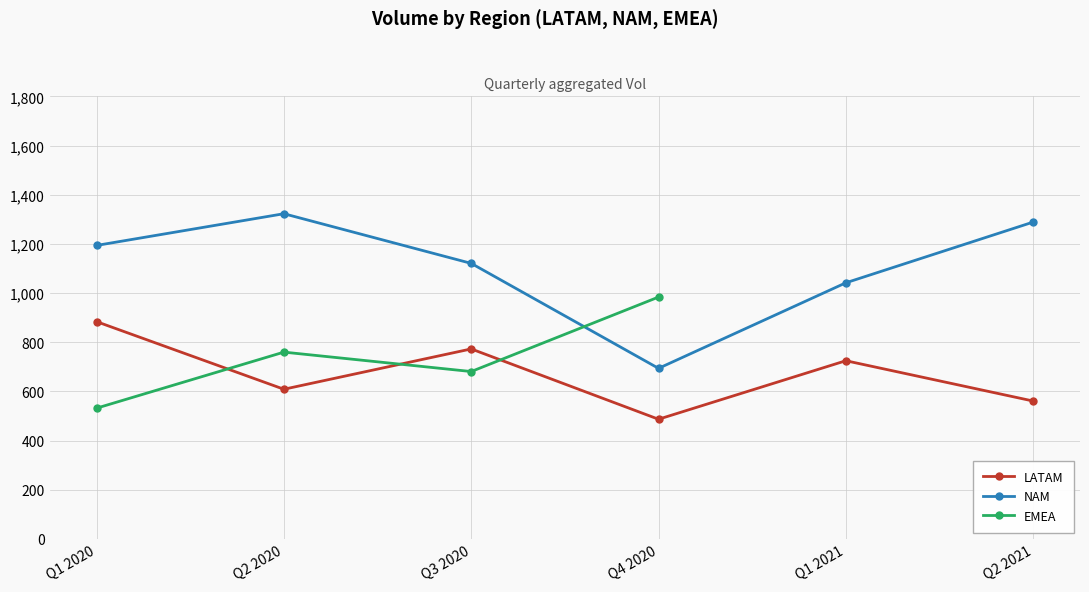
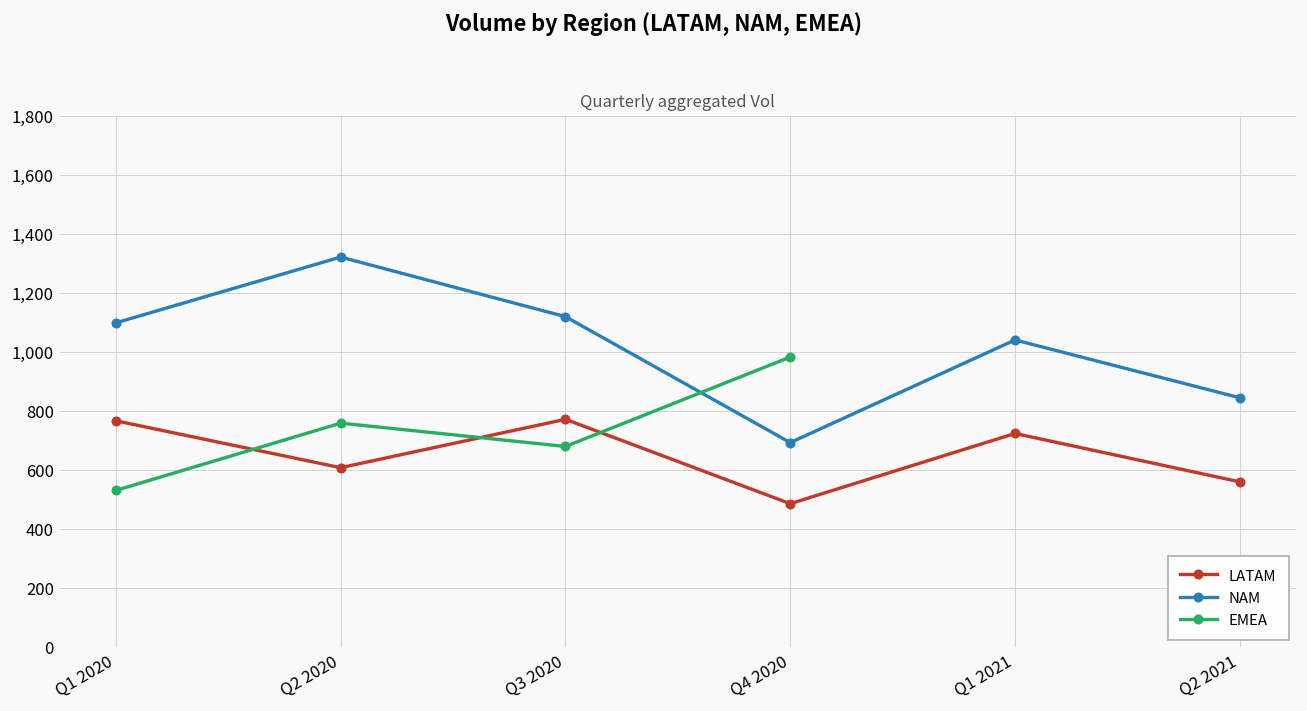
  {
    "LATAM": {
-     "Q1 2020": "880",
+     "Q1 2020": "770",
      "Q2 2020": "610",
      "Q3 2020": "770",
      "Q4 2020": "490",
      "Q1 2021": "730",
      "Q2 2021": "560"
    },
    "NAM": {
-     "Q1 2020": "1,190",
+     "Q1 2020": "1,100",
      "Q2 2020": "1,320",
      "Q3 2020": "1,120",
      "Q4 2020": "690",
      "Q1 2021": "1,040",
-     "Q2 2021": "1,290"
+     "Q2 2021": "850"
    },
    "EMEA": {
      "Q1 2020": "530",
      "Q2 2020": "760",
      "Q3 2020": "680",
      "Q4 2020": "980"
    }
  }
